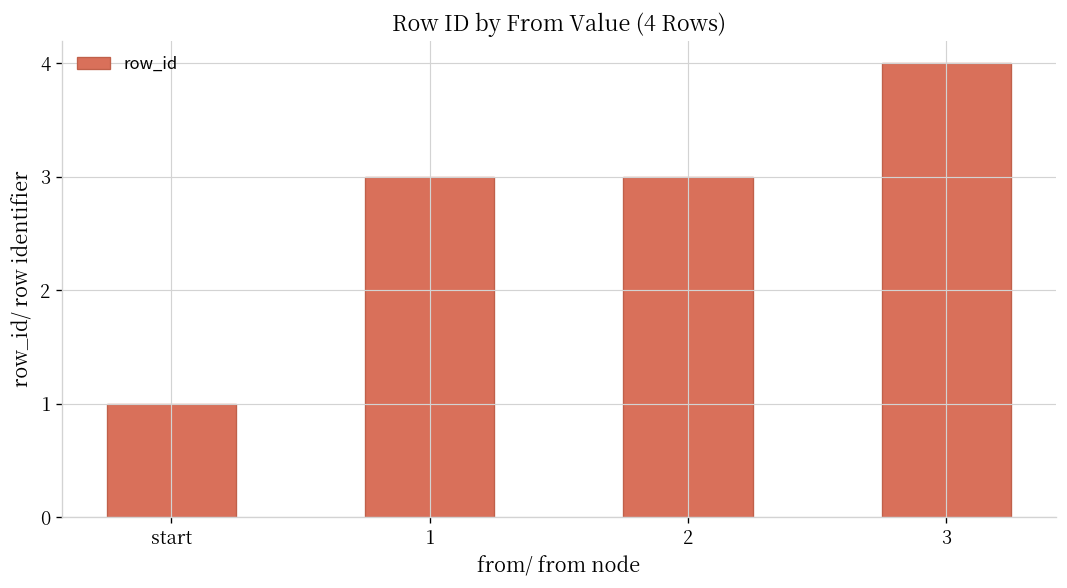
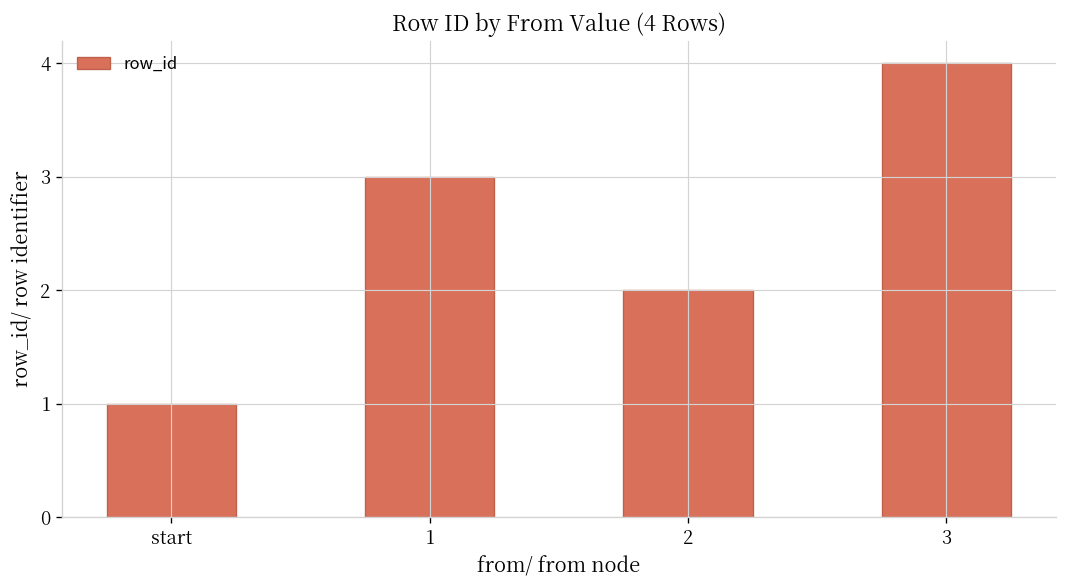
  {
    "start": 1,
    "1": 3,
-   "2": 3,
+   "2": 2,
    "3": 4
  }
